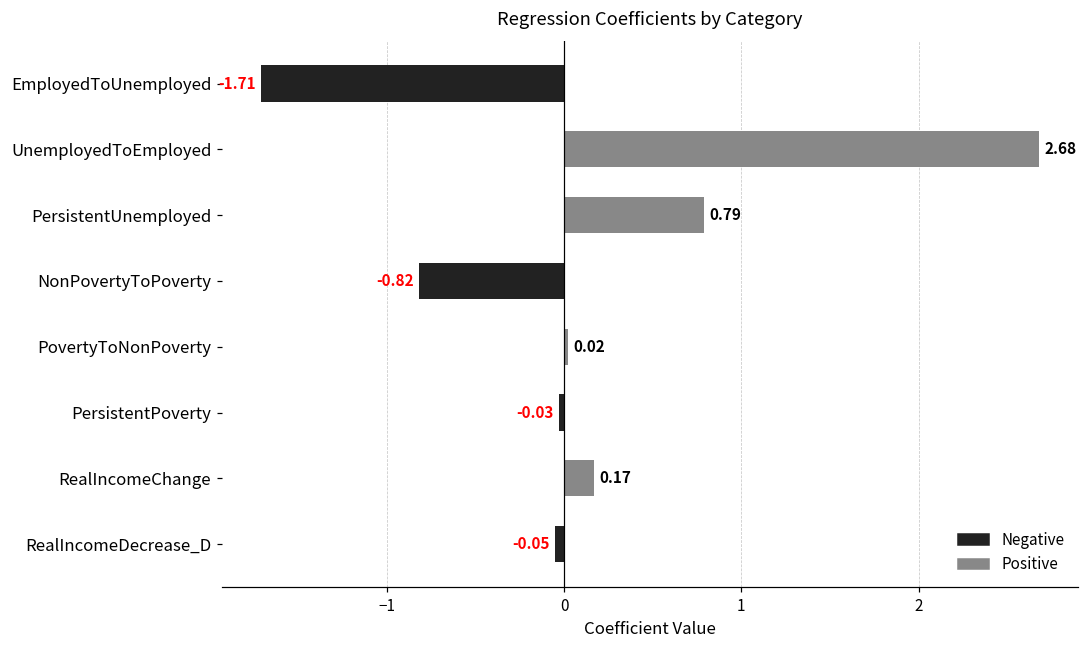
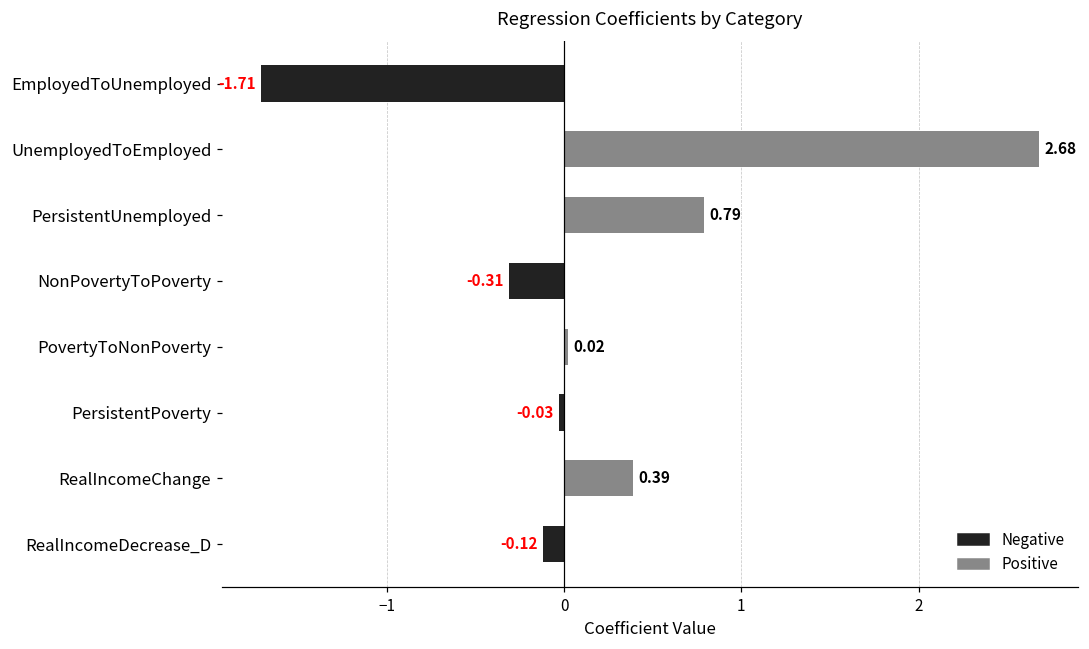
  {
    "EmployedToUnemployed": -1.71,
    "UnemployedToEmployed": 2.68,
    "PersistentUnemployed": 0.79,
-   "NonPovertyToPoverty": -0.82,
+   "NonPovertyToPoverty": -0.31,
    "PovertyToNonPoverty": 0.02,
    "PersistentPoverty": -0.03,
-   "RealIncomeChange": 0.17,
-   "RealIncomeDecrease_D": -0.05
+   "RealIncomeChange": 0.39,
+   "RealIncomeDecrease_D": -0.12
  }
